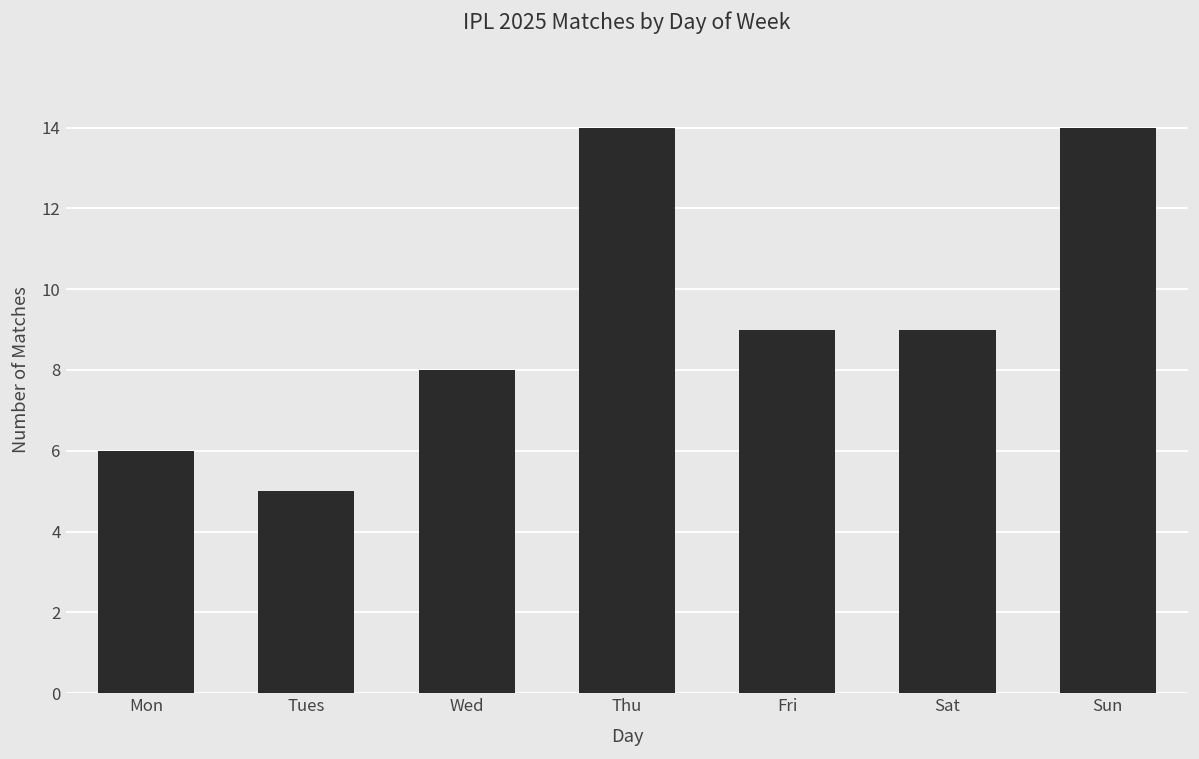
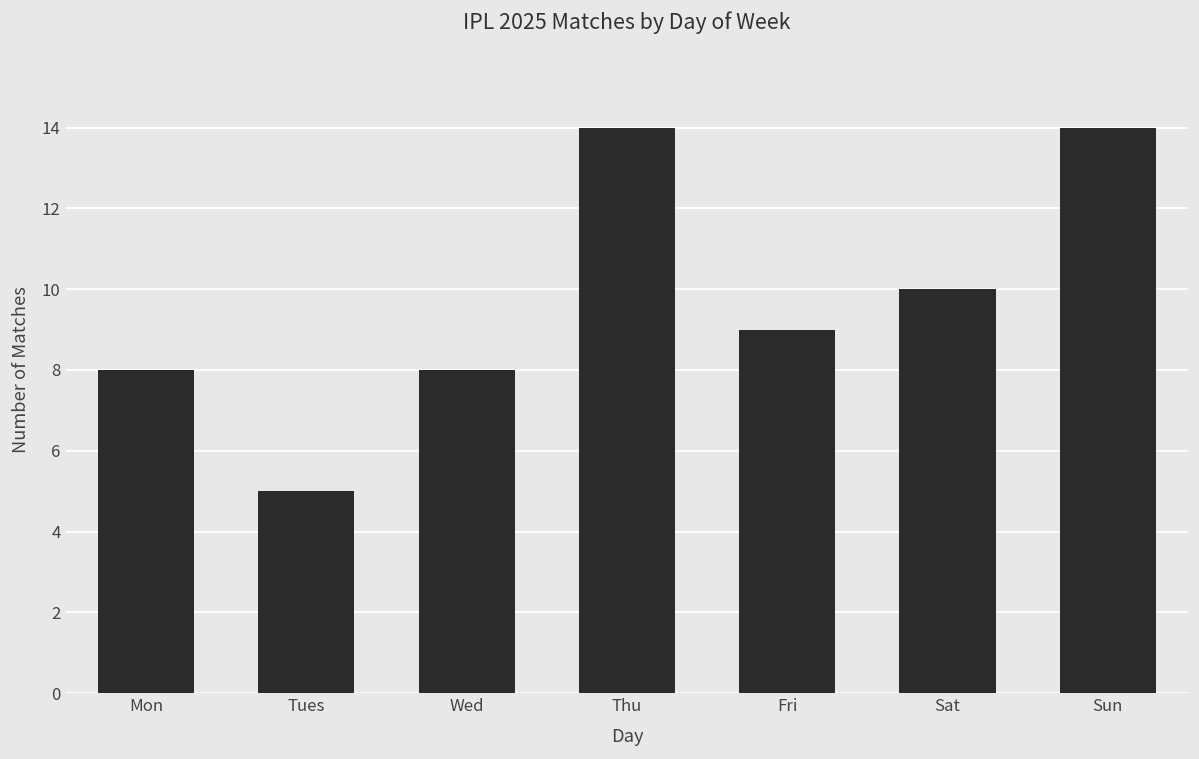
  {
-   "Mon": 6,
+   "Mon": 8,
    "Tues": 5,
    "Wed": 8,
    "Thu": 14,
    "Fri": 9,
-   "Sat": 9,
+   "Sat": 10,
    "Sun": 14
  }
